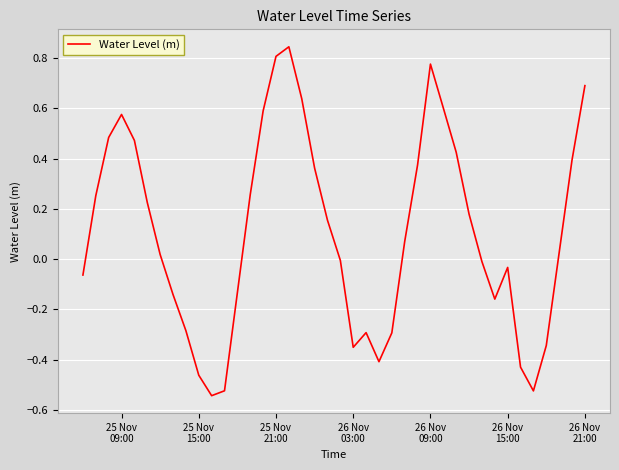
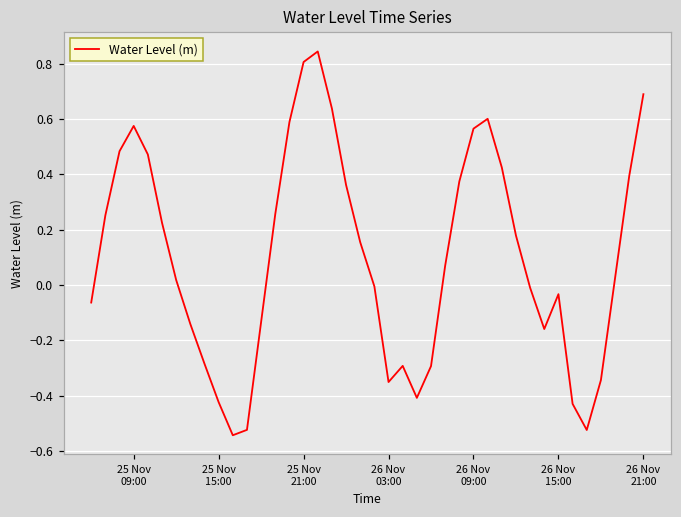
  {
    "25 Nov 09:00": 0.58,
-   "25 Nov 15:00": -0.46,
+   "25 Nov 15:00": -0.42,
    "25 Nov 21:00": 0.81,
    "26 Nov 03:00": -0.35,
-   "26 Nov 09:00": 0.78,
+   "26 Nov 09:00": 0.57,
    "26 Nov 15:00": -0.03,
    "26 Nov 21:00": 0.69
  }
